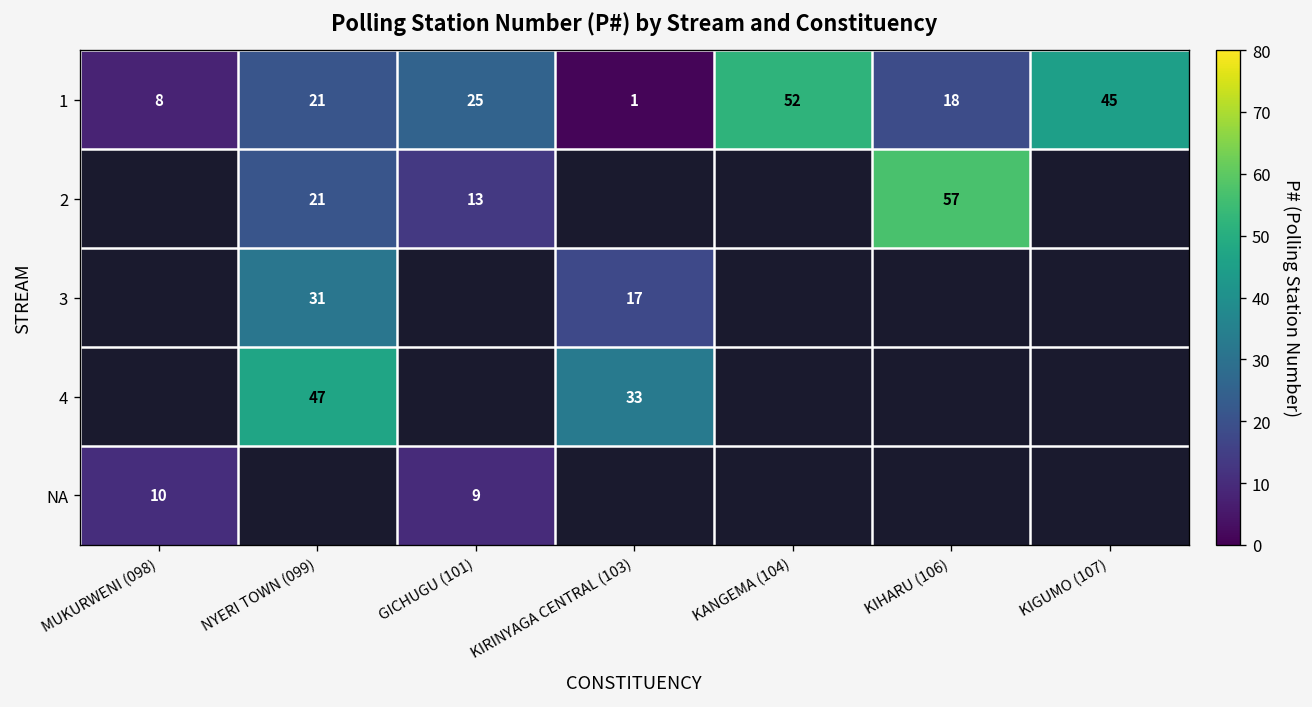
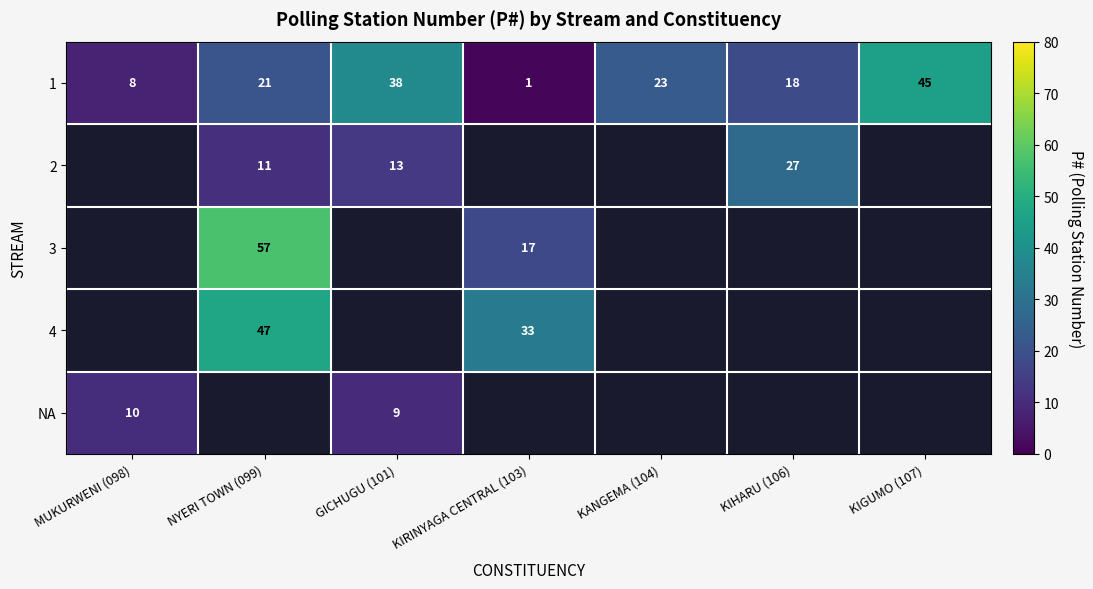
  {
    "1": {
      "MUKURWENI (098)": 8,
      "NYERI TOWN (099)": 21,
-     "GICHUGU (101)": 25,
+     "GICHUGU (101)": 38,
      "KIRINYAGA CENTRAL (103)": 1,
-     "KANGEMA (104)": 52,
+     "KANGEMA (104)": 23,
      "KIHARU (106)": 18,
      "KIGUMO (107)": 45
    },
    "2": {
-     "NYERI TOWN (099)": 21,
+     "NYERI TOWN (099)": 11,
      "GICHUGU (101)": 13,
-     "KIHARU (106)": 57
+     "KIHARU (106)": 27
    },
    "3": {
-     "NYERI TOWN (099)": 31,
+     "NYERI TOWN (099)": 57,
      "KIRINYAGA CENTRAL (103)": 17
    },
    "4": {
      "NYERI TOWN (099)": 47,
      "KIRINYAGA CENTRAL (103)": 33
    },
    "NA": {
      "MUKURWENI (098)": 10,
      "GICHUGU (101)": 9
    }
  }
